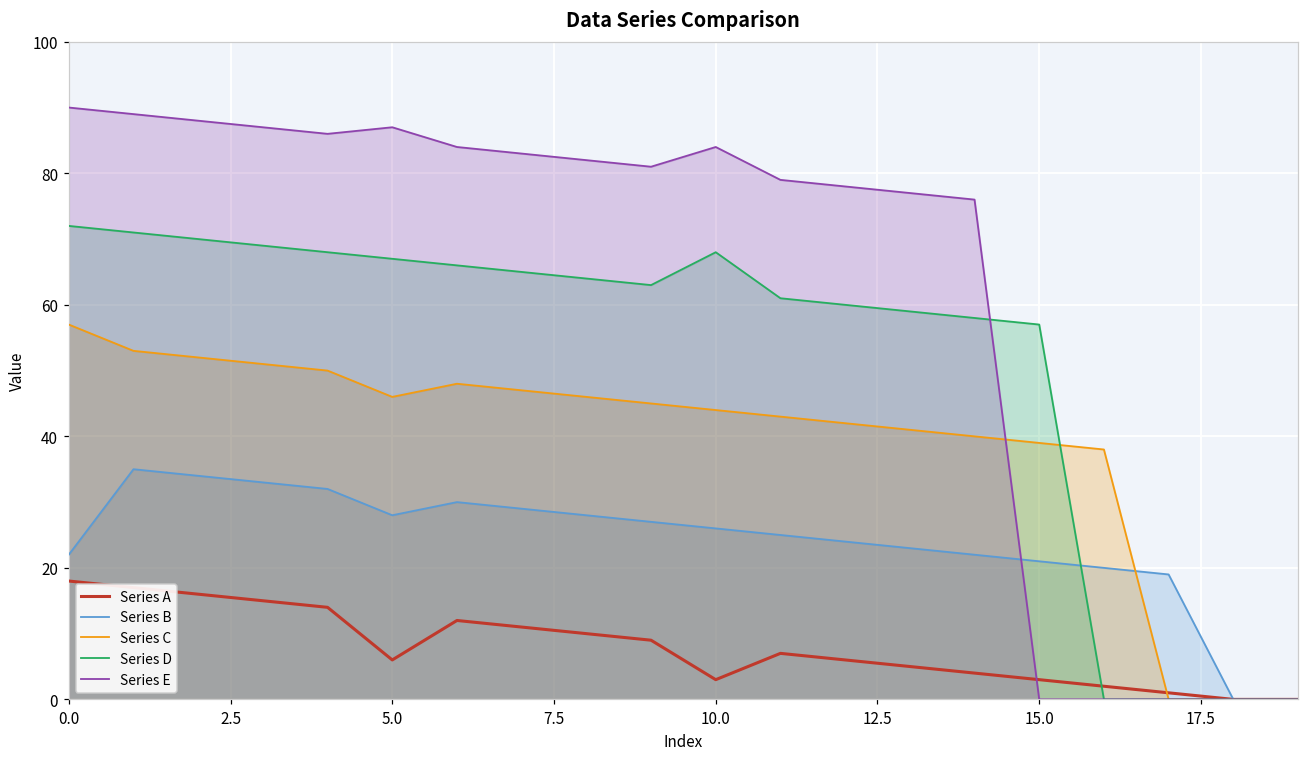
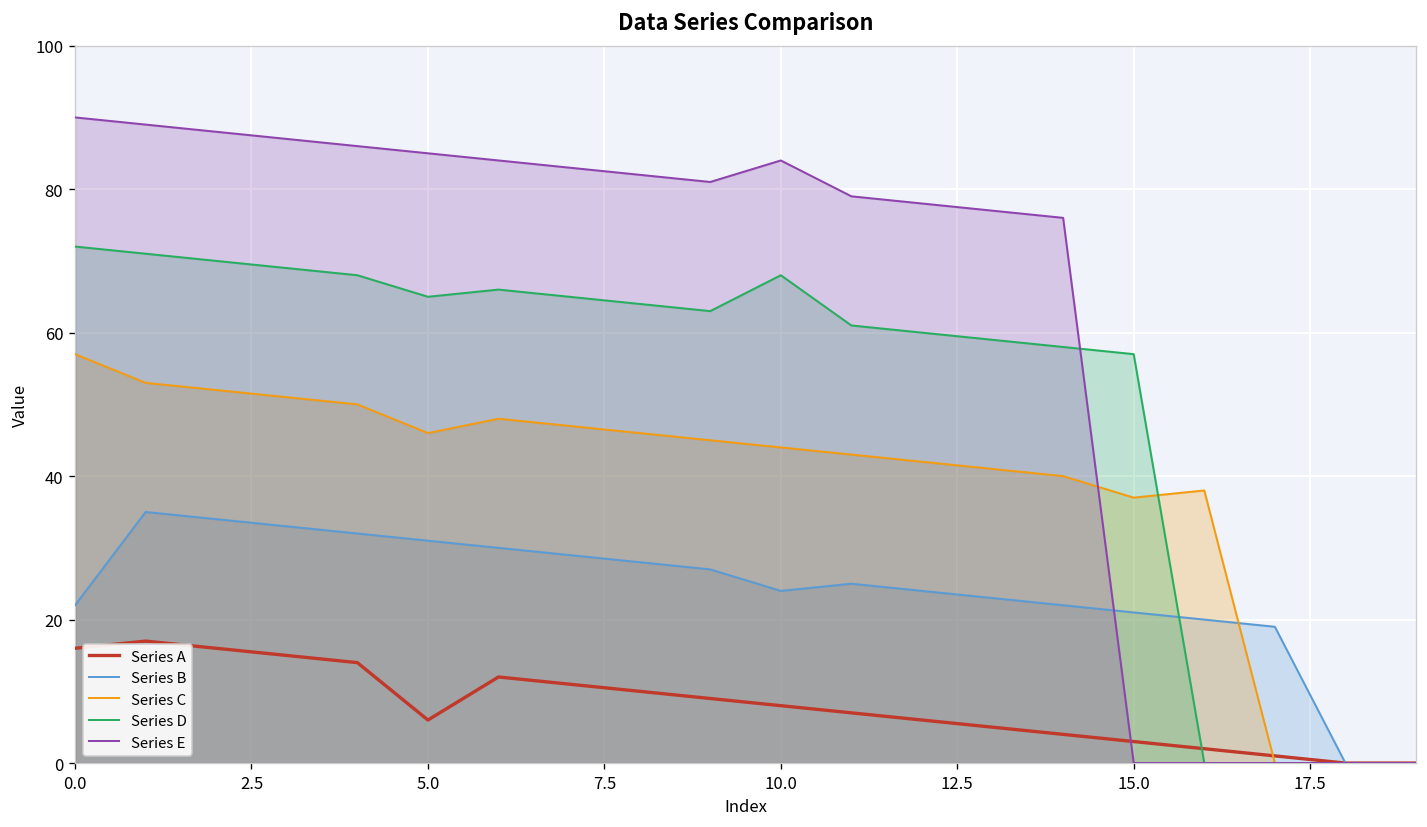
  {
    "Series A": {
-     "0.0": 18,
+     "0.0": 16,
      "5.0": 6,
-     "10.0": 3,
+     "10.0": 8,
      "15.0": 3
    },
    "Series B": {
      "0.0": 22,
-     "5.0": 28,
-     "10.0": 26,
+     "5.0": 31,
+     "10.0": 24,
      "15.0": 21
    },
    "Series C": {
      "0.0": 57,
      "5.0": 46,
      "10.0": 44,
-     "15.0": 39
+     "15.0": 37
    },
    "Series D": {
      "0.0": 72,
-     "5.0": 67,
+     "5.0": 65,
      "10.0": 68,
      "15.0": 57
    },
    "Series E": {
      "0.0": 90,
-     "5.0": 87,
+     "5.0": 85,
      "10.0": 84,
      "15.0": 0
    }
  }
